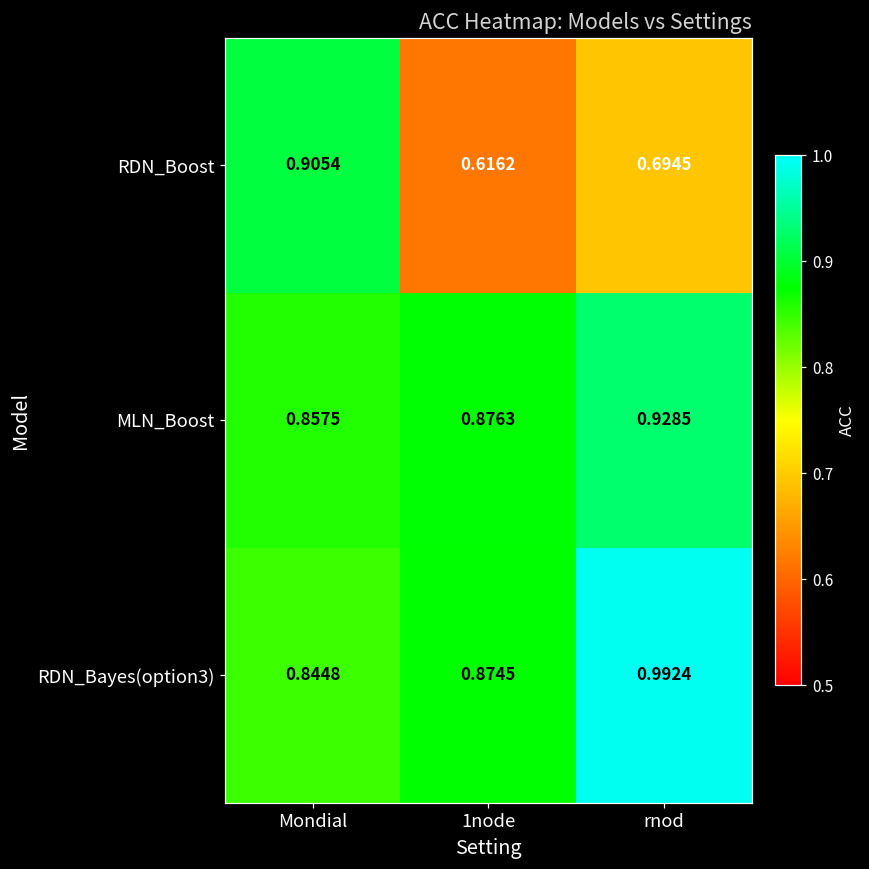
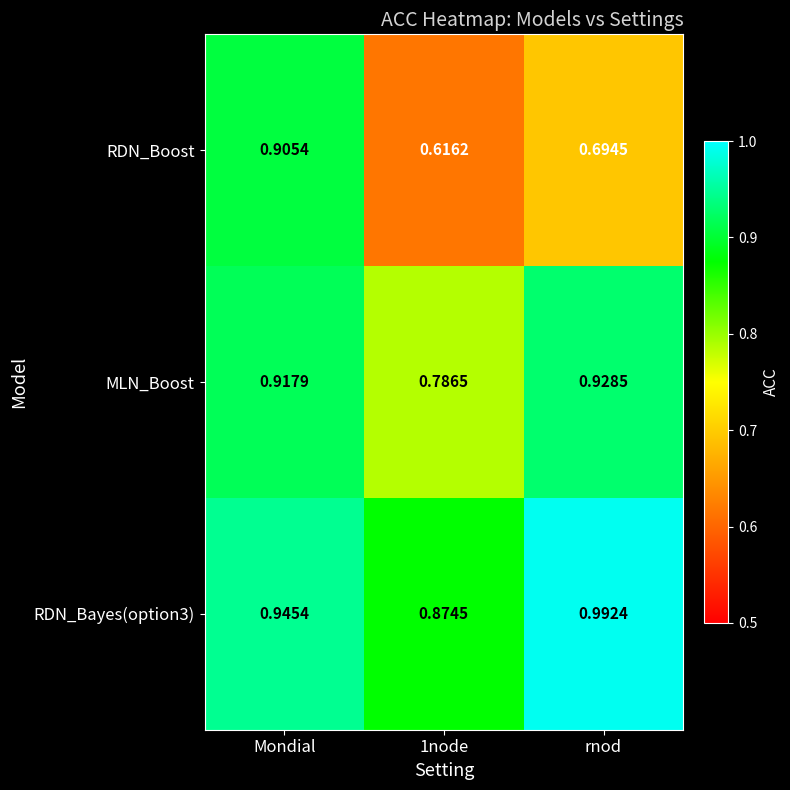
  {
    "RDN_Boost": {
      "Mondial": 0.9054,
      "1node": 0.6162,
      "rnod": 0.6945
    },
    "MLN_Boost": {
-     "Mondial": 0.8575,
-     "1node": 0.8763,
+     "Mondial": 0.9179,
+     "1node": 0.7865,
      "rnod": 0.9285
    },
    "RDN_Bayes(option3)": {
-     "Mondial": 0.8448,
+     "Mondial": 0.9454,
      "1node": 0.8745,
      "rnod": 0.9924
    }
  }
